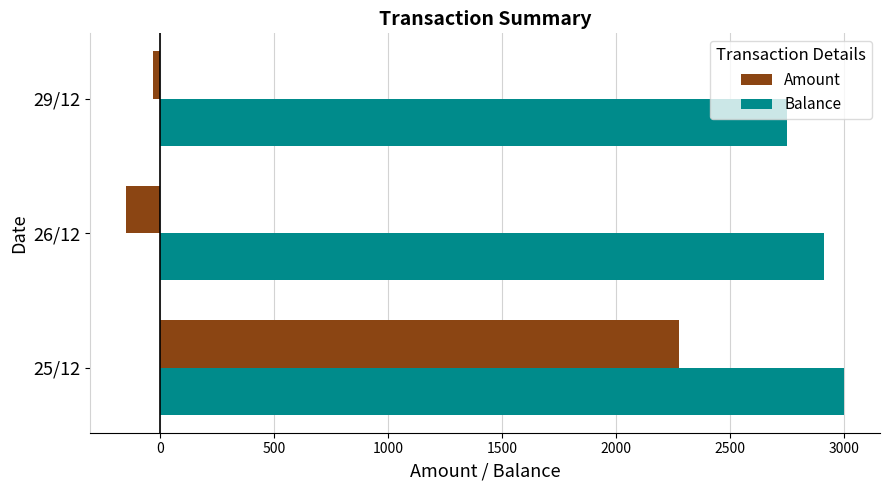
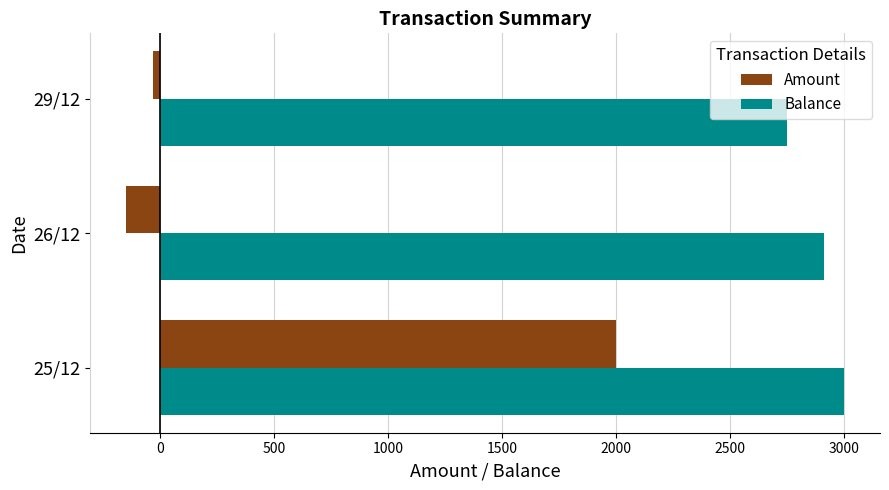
  {
    "Amount": {
      "29/12": -30,
      "26/12": -150,
-     "25/12": 2280
+     "25/12": 2000
    },
    "Balance": {
      "29/12": 2750,
      "26/12": 2910,
      "25/12": 3000
    }
  }
